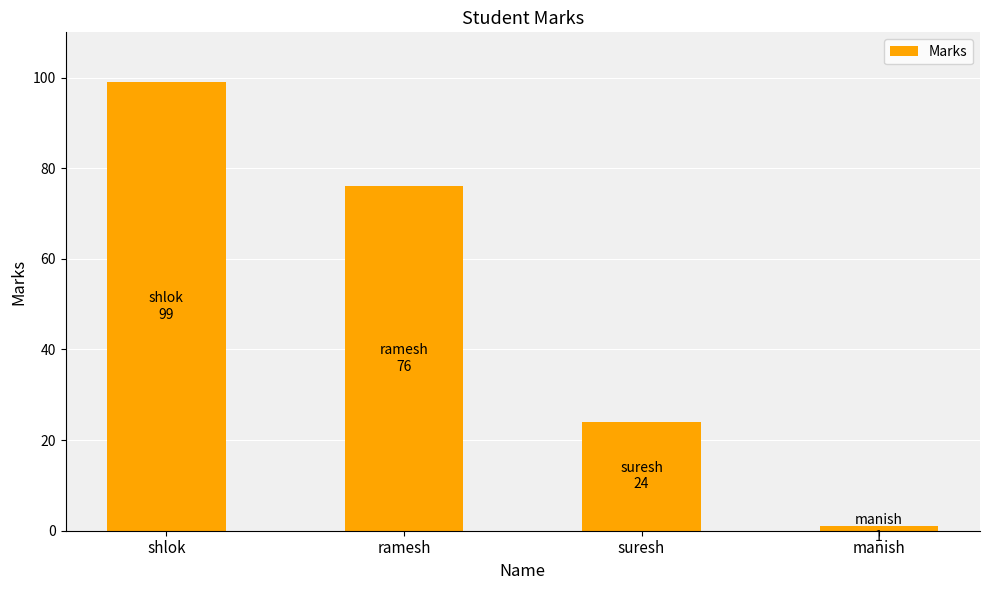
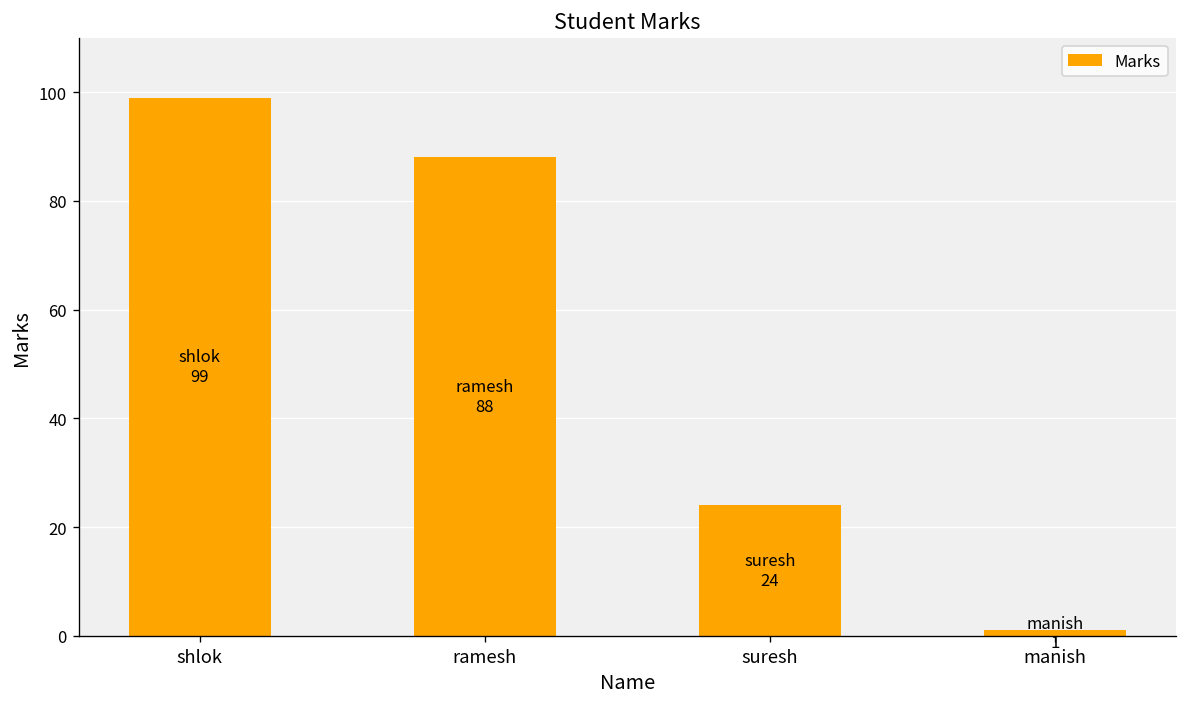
  {
    "shlok": 99,
-   "ramesh": 76,
+   "ramesh": 88,
    "suresh": 24,
    "manish": 1
  }
